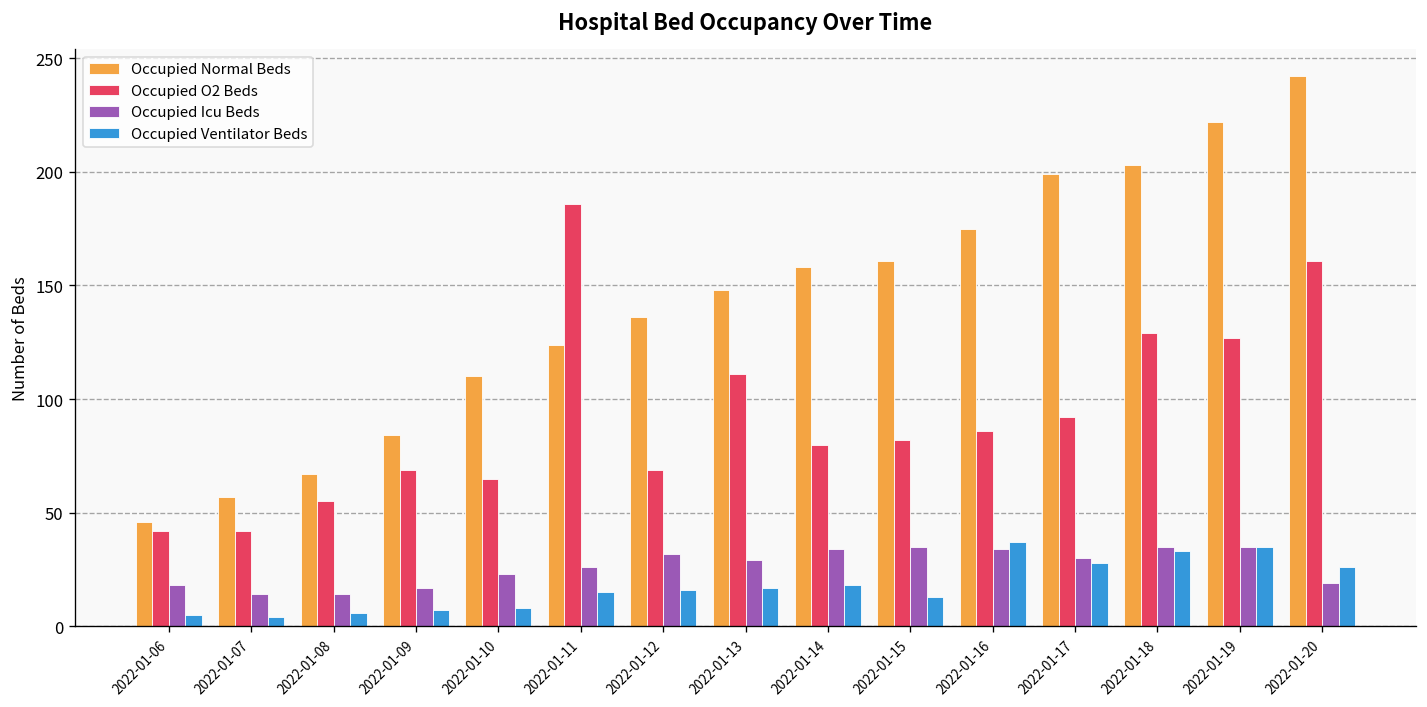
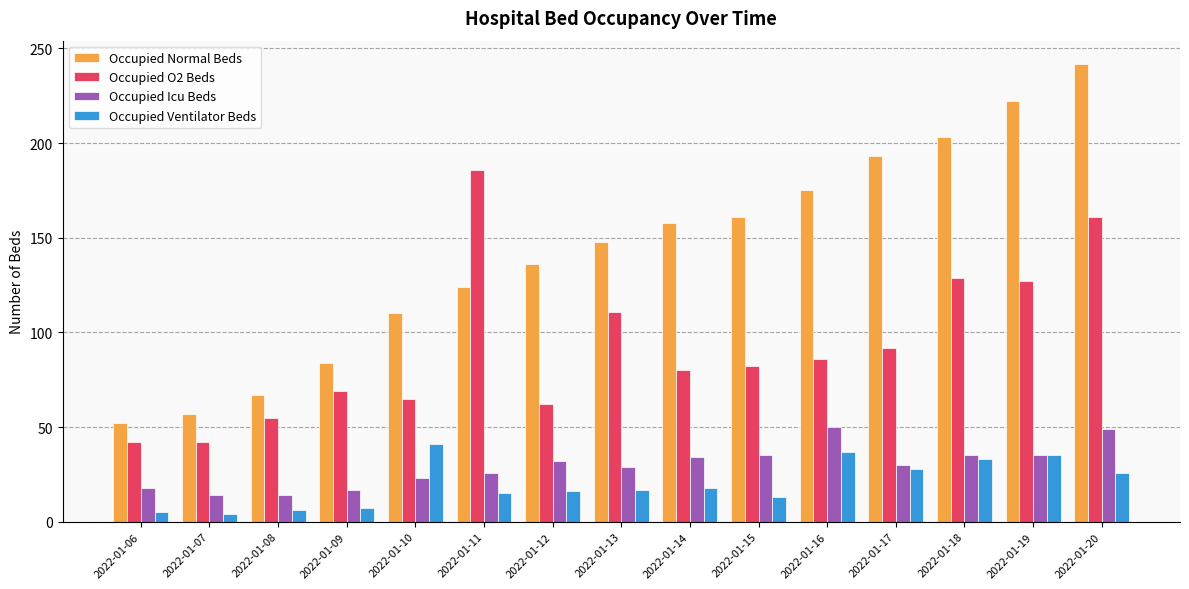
  {
    "Occupied Normal Beds": {
-     "2022-01-06": 46,
+     "2022-01-06": 52,
      "2022-01-07": 57,
      "2022-01-08": 67,
      "2022-01-09": 84,
      "2022-01-10": 110,
      "2022-01-11": 124,
      "2022-01-12": 136,
      "2022-01-13": 148,
      "2022-01-14": 158,
      "2022-01-15": 161,
      "2022-01-16": 175,
-     "2022-01-17": 199,
+     "2022-01-17": 193,
      "2022-01-18": 203,
      "2022-01-19": 222,
      "2022-01-20": 242
    },
    "Occupied O2 Beds": {
      "2022-01-06": 42,
      "2022-01-07": 42,
      "2022-01-08": 55,
      "2022-01-09": 69,
      "2022-01-10": 65,
      "2022-01-11": 186,
-     "2022-01-12": 69,
+     "2022-01-12": 62,
      "2022-01-13": 111,
      "2022-01-14": 80,
      "2022-01-15": 82,
      "2022-01-16": 86,
      "2022-01-17": 92,
      "2022-01-18": 129,
      "2022-01-19": 127,
      "2022-01-20": 161
    },
    "Occupied Icu Beds": {
      "2022-01-06": 18,
      "2022-01-07": 14,
      "2022-01-08": 14,
      "2022-01-09": 17,
      "2022-01-10": 23,
      "2022-01-11": 26,
      "2022-01-12": 32,
      "2022-01-13": 29,
      "2022-01-14": 34,
      "2022-01-15": 35,
-     "2022-01-16": 34,
+     "2022-01-16": 50,
      "2022-01-17": 30,
      "2022-01-18": 35,
      "2022-01-19": 35,
-     "2022-01-20": 19
+     "2022-01-20": 49
    },
    "Occupied Ventilator Beds": {
      "2022-01-06": 5,
      "2022-01-07": 4,
      "2022-01-08": 6,
      "2022-01-09": 7,
-     "2022-01-10": 8,
+     "2022-01-10": 41,
      "2022-01-11": 15,
      "2022-01-12": 16,
      "2022-01-13": 17,
      "2022-01-14": 18,
      "2022-01-15": 13,
      "2022-01-16": 37,
      "2022-01-17": 28,
      "2022-01-18": 33,
      "2022-01-19": 35,
      "2022-01-20": 26
    }
  }
